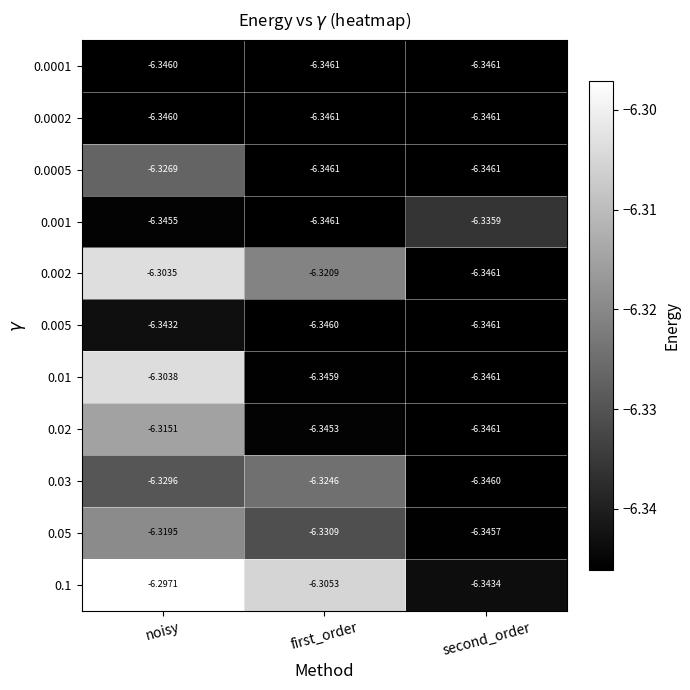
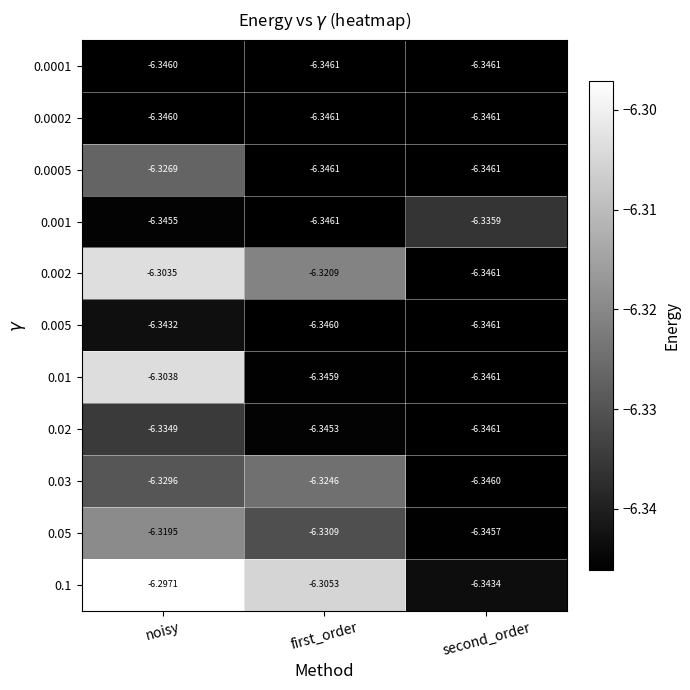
  {
    "0.0001": {
      "noisy": -6.3460,
      "first_order": -6.3461,
      "second_order": -6.3461
    },
    "0.0002": {
      "noisy": -6.3460,
      "first_order": -6.3461,
      "second_order": -6.3461
    },
    "0.0005": {
      "noisy": -6.3269,
      "first_order": -6.3461,
      "second_order": -6.3461
    },
    "0.001": {
      "noisy": -6.3455,
      "first_order": -6.3461,
      "second_order": -6.3359
    },
    "0.002": {
      "noisy": -6.3035,
      "first_order": -6.3209,
      "second_order": -6.3461
    },
    "0.005": {
      "noisy": -6.3432,
      "first_order": -6.3460,
      "second_order": -6.3461
    },
    "0.01": {
      "noisy": -6.3038,
      "first_order": -6.3459,
      "second_order": -6.3461
    },
    "0.02": {
-     "noisy": -6.3151,
+     "noisy": -6.3349,
      "first_order": -6.3453,
      "second_order": -6.3461
    },
    "0.03": {
      "noisy": -6.3296,
      "first_order": -6.3246,
      "second_order": -6.3460
    },
    "0.05": {
      "noisy": -6.3195,
      "first_order": -6.3309,
      "second_order": -6.3457
    },
    "0.1": {
      "noisy": -6.2971,
      "first_order": -6.3053,
      "second_order": -6.3434
    }
  }
